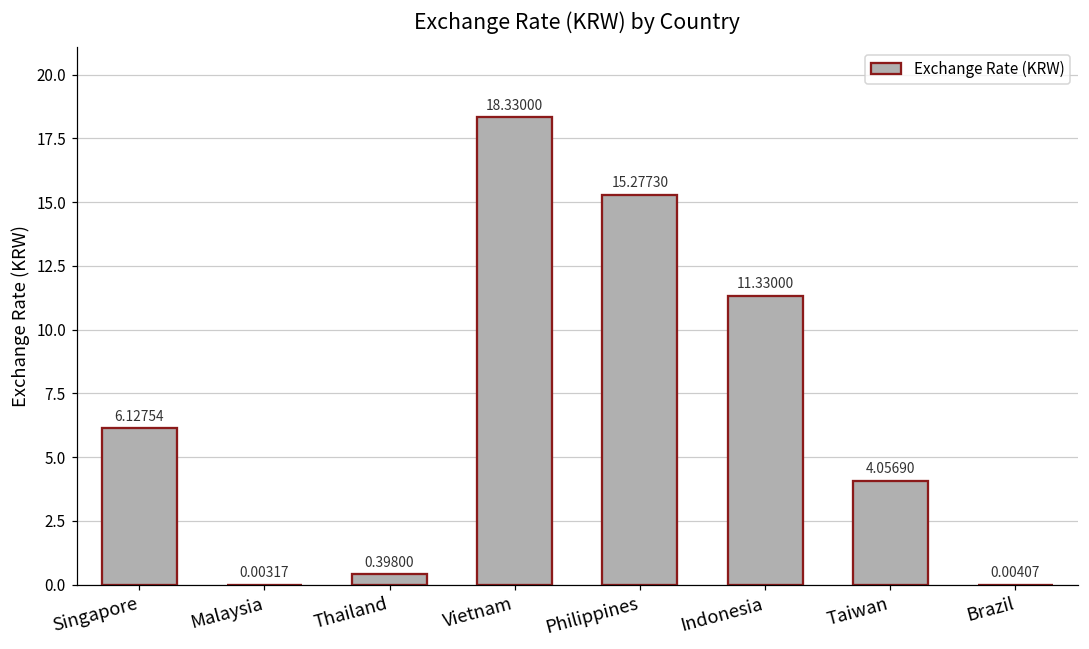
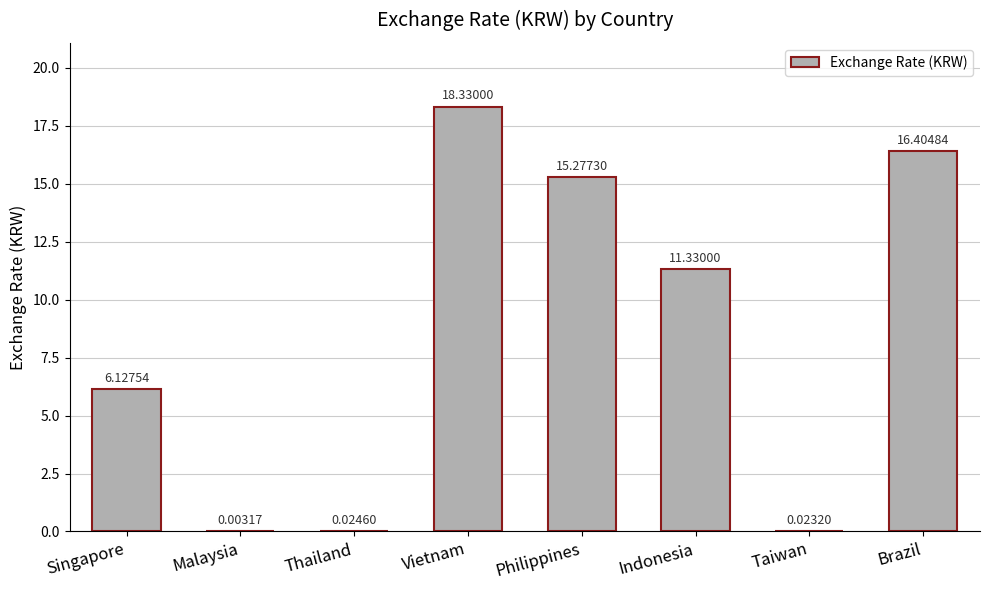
  {
    "Singapore": 6.12754,
    "Malaysia": 0.00317,
-   "Thailand": 0.39800,
+   "Thailand": 0.02460,
    "Vietnam": 18.33000,
    "Philippines": 15.27730,
    "Indonesia": 11.33000,
-   "Taiwan": 4.05690,
-   "Brazil": 0.00407
+   "Taiwan": 0.02320,
+   "Brazil": 16.40484
  }
